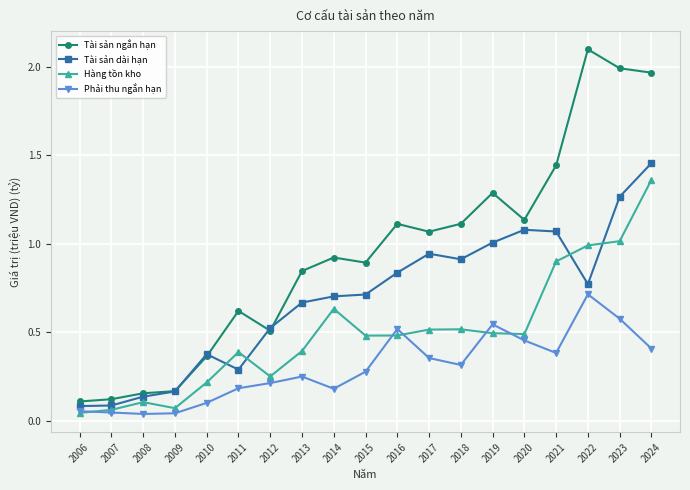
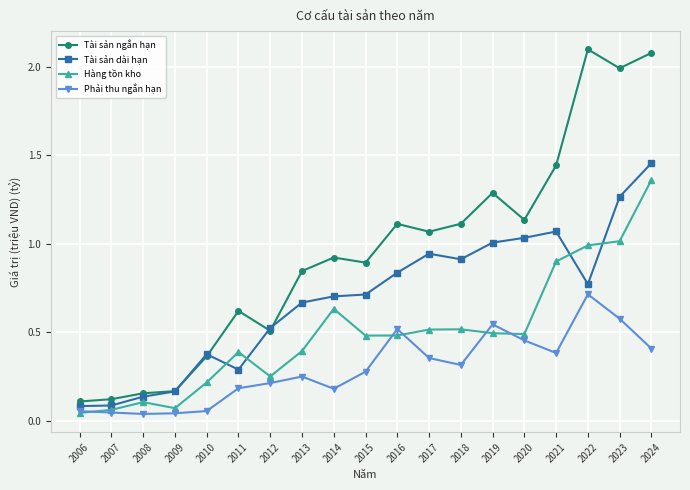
  {
    "Tài sản ngắn hạn": {
      "2006": 0.11,
      "2007": 0.12,
      "2008": 0.15,
      "2011": 0.62,
      "2012": 0.51,
      "2013": 0.84,
      "2014": 0.92,
      "2015": 0.89,
      "2016": 1.11,
      "2017": 1.07,
      "2018": 1.11,
      "2019": 1.29,
      "2020": 1.13,
      "2021": 1.44,
      "2022": 2.10,
      "2023": 1.99,
-     "2024": 1.97
+     "2024": 2.08
    },
    "Tài sản dài hạn": {
      "2006": 0.08,
      "2007": 0.08,
      "2008": 0.13,
      "2011": 0.29,
      "2012": 0.52,
      "2013": 0.67,
      "2014": 0.70,
      "2015": 0.71,
      "2016": 0.84,
      "2017": 0.94,
      "2018": 0.91,
      "2019": 1.01,
-     "2020": 1.08,
+     "2020": 1.03,
      "2021": 1.07,
      "2022": 0.77,
      "2023": 1.26,
      "2024": 1.45
    },
    "Hàng tồn kho": {
      "2007": 0.06,
      "2008": 0.10,
      "2009": 0.07,
      "2010": 0.22,
      "2011": 0.39,
      "2012": 0.25,
      "2013": 0.39,
      "2014": 0.63,
      "2015": 0.48,
      "2016": 0.48,
      "2017": 0.51,
      "2018": 0.52,
      "2019": 0.49,
      "2020": 0.49,
      "2021": 0.90,
      "2022": 0.99,
      "2023": 1.01,
      "2024": 1.36
    },
    "Phải thu ngắn hạn": {
      "2007": 0.05,
      "2008": 0.04,
      "2009": 0.04,
-     "2010": 0.10,
+     "2010": 0.05,
      "2011": 0.18,
      "2012": 0.21,
      "2013": 0.25,
      "2014": 0.18,
      "2015": 0.28,
      "2016": 0.52,
      "2017": 0.35,
      "2018": 0.31,
      "2019": 0.54,
      "2020": 0.45,
      "2021": 0.38,
      "2022": 0.71,
      "2023": 0.58,
      "2024": 0.41
    }
  }
